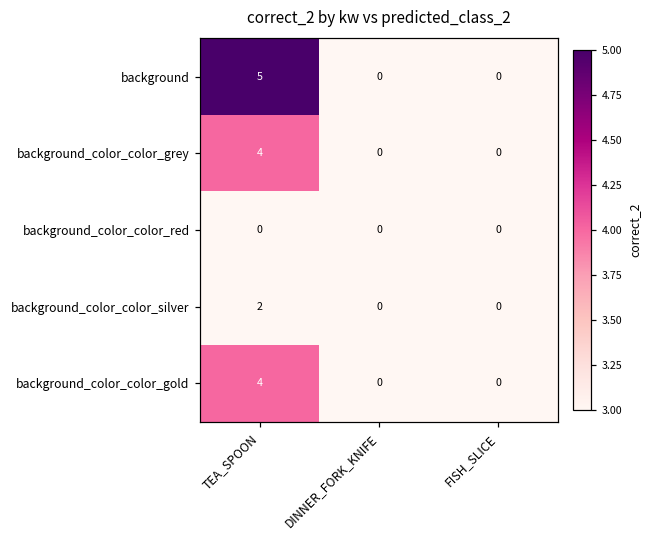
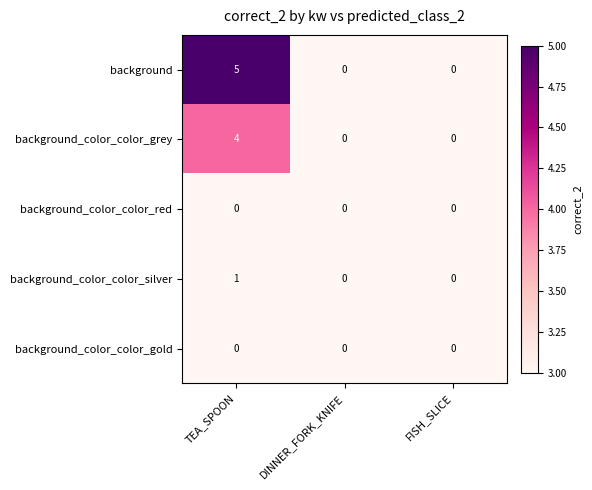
  {
    "background": {
      "TEA_SPOON": 5,
      "DINNER_FORK_KNIFE": 0,
      "FISH_SLICE": 0
    },
    "background_color_color_grey": {
      "TEA_SPOON": 4,
      "DINNER_FORK_KNIFE": 0,
      "FISH_SLICE": 0
    },
    "background_color_color_red": {
      "TEA_SPOON": 0,
      "DINNER_FORK_KNIFE": 0,
      "FISH_SLICE": 0
    },
    "background_color_color_silver": {
-     "TEA_SPOON": 2,
+     "TEA_SPOON": 1,
      "DINNER_FORK_KNIFE": 0,
      "FISH_SLICE": 0
    },
    "background_color_color_gold": {
-     "TEA_SPOON": 4,
+     "TEA_SPOON": 0,
      "DINNER_FORK_KNIFE": 0,
      "FISH_SLICE": 0
    }
  }
